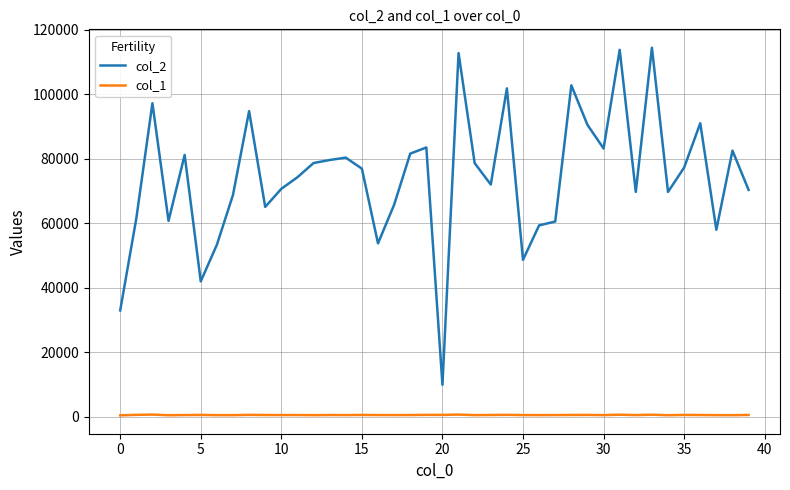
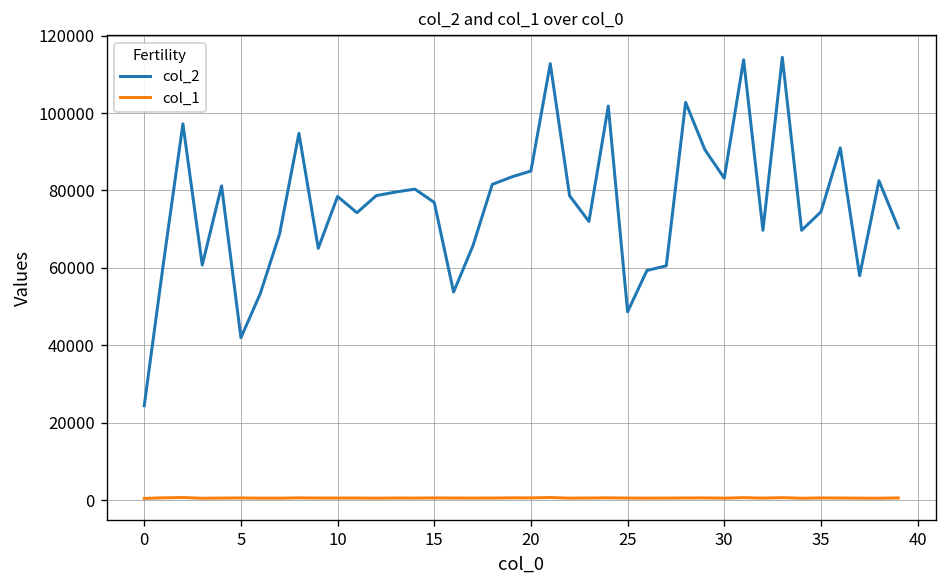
  {
    "col_2": {
-     "0": 33000,
+     "0": 24000,
      "5": 42000,
-     "10": 71000,
+     "10": 78000,
      "15": 77000,
-     "20": 10000,
+     "20": 85000,
      "25": 49000,
      "30": 83000,
-     "35": 77000
+     "35": 74000
    },
    "col_1": {
      "0": 0,
      "5": 1000,
      "10": 1000,
      "15": 1000,
      "20": 1000,
      "25": 1000,
      "30": 1000,
      "35": 1000
    }
  }
